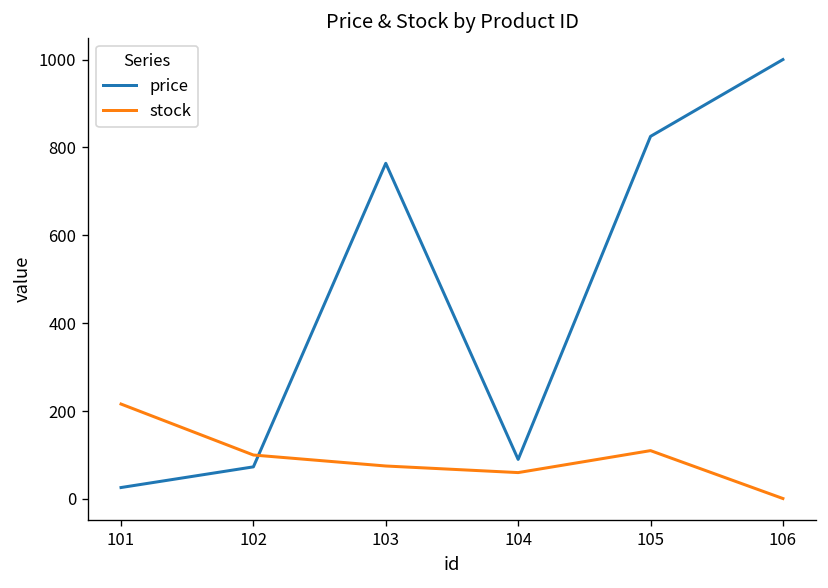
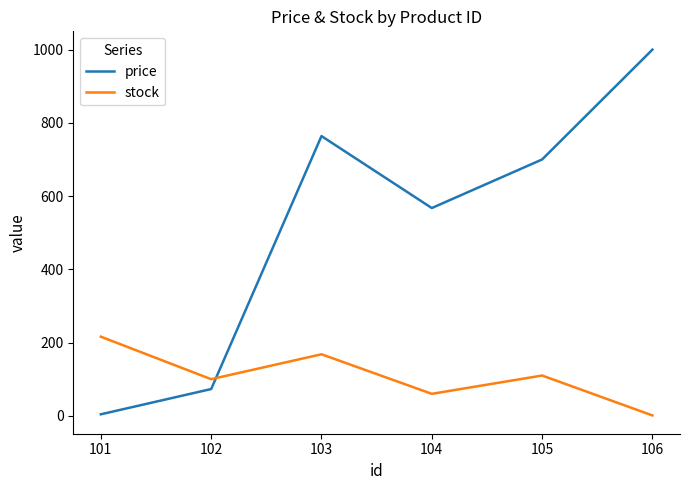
  {
    "price": {
-     "101": 30,
+     "101": 0,
      "102": 70,
      "103": 760,
-     "104": 90,
-     "105": 830,
+     "104": 570,
+     "105": 700,
      "106": 1000
    },
    "stock": {
      "101": 220,
      "102": 100,
-     "103": 80,
+     "103": 170,
      "104": 60,
      "105": 110,
      "106": 0
    }
  }
